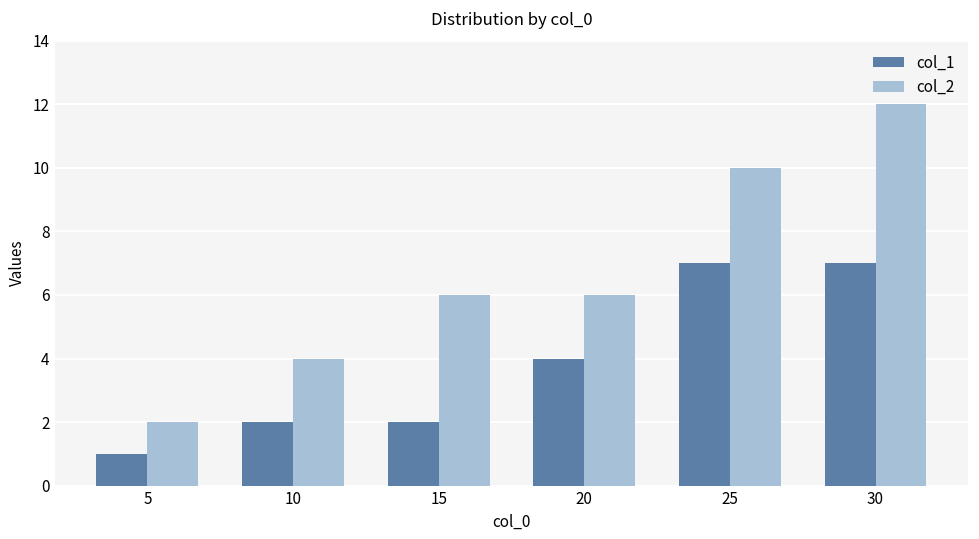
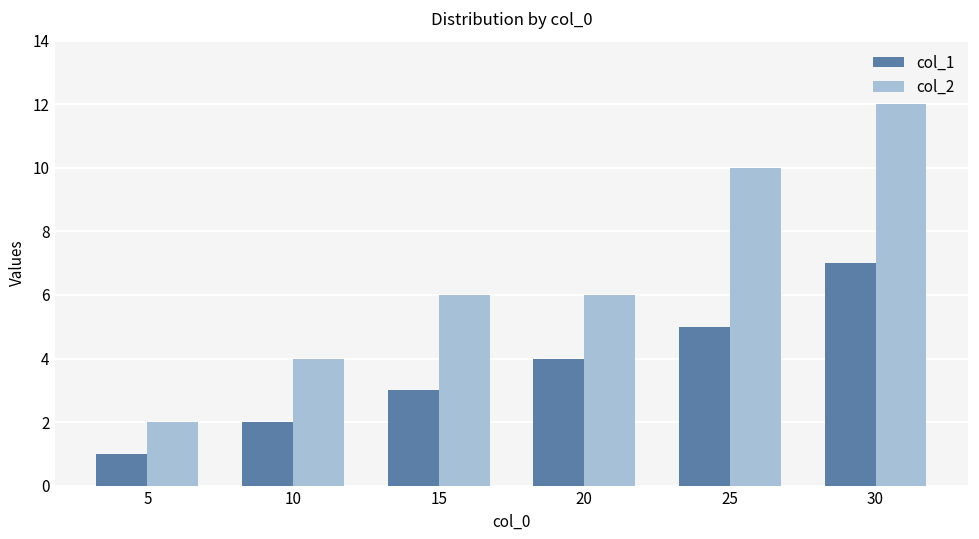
  {
    "col_1": {
      "5": 1,
      "10": 2,
-     "15": 2,
+     "15": 3,
      "20": 4,
-     "25": 7,
+     "25": 5,
      "30": 7
    },
    "col_2": {
      "5": 2,
      "10": 4,
      "15": 6,
      "20": 6,
      "25": 10,
      "30": 12
    }
  }
